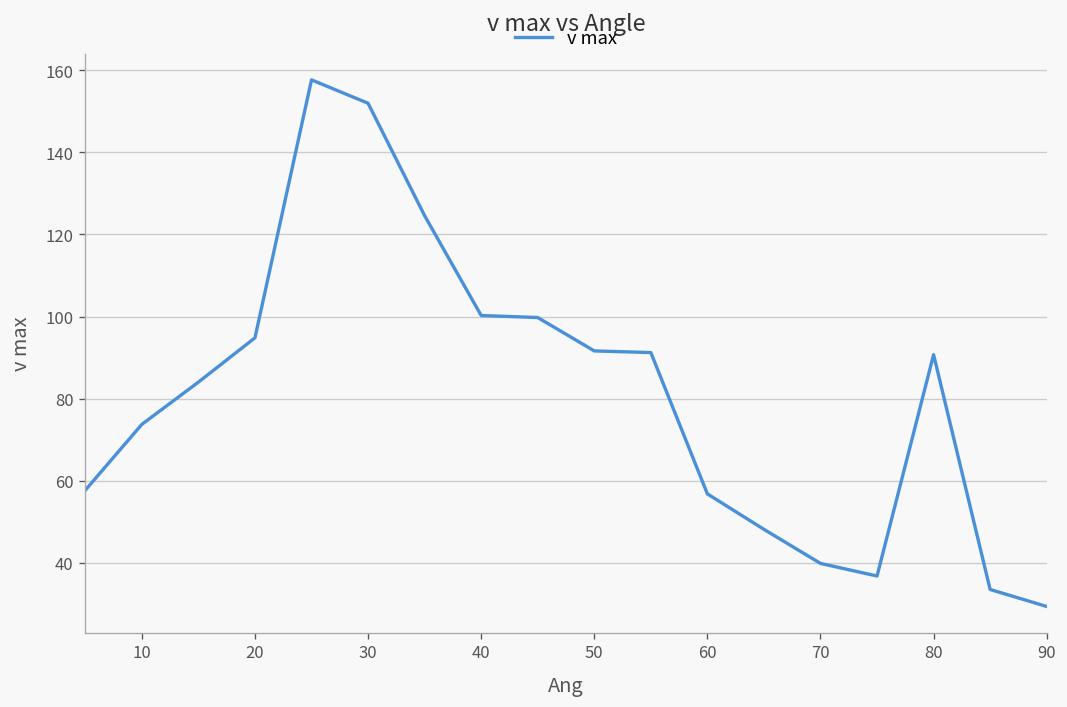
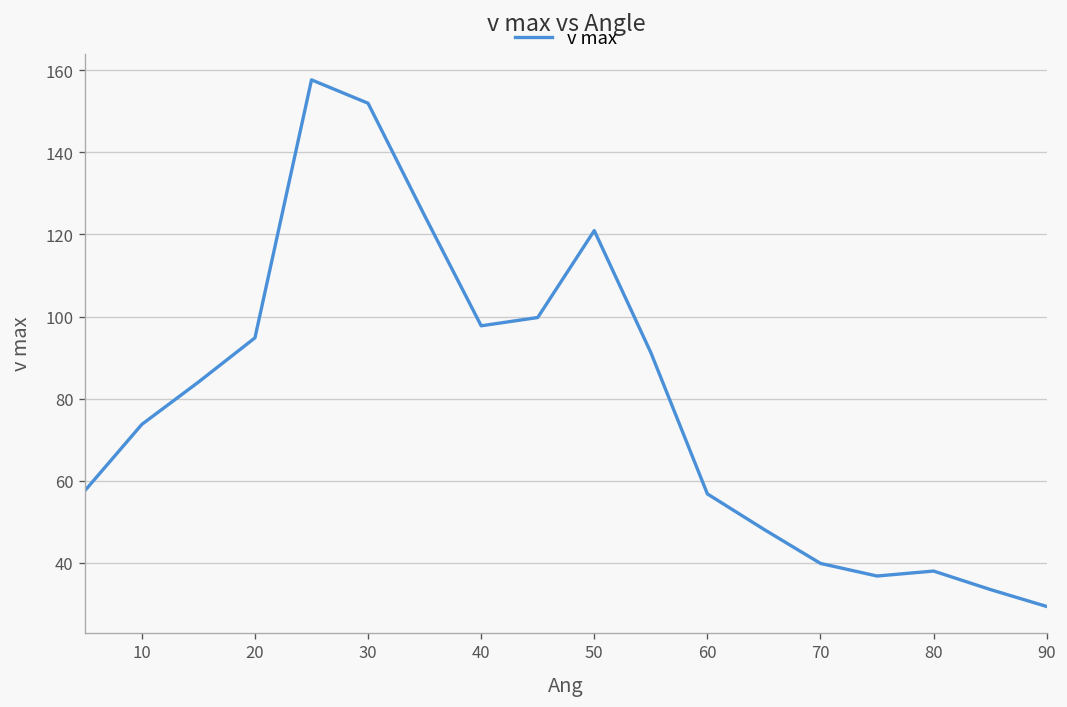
  {
    "10": 74,
    "20": 95,
    "30": 152,
-   "40": 100,
-   "50": 92,
+   "40": 98,
+   "50": 121,
    "60": 57,
    "70": 40,
-   "80": 91,
+   "80": 38,
    "90": 29
  }
